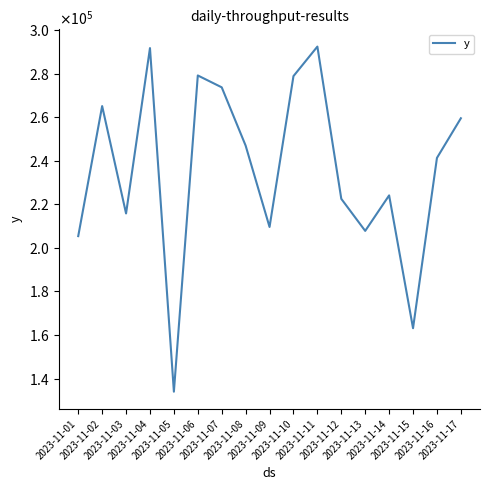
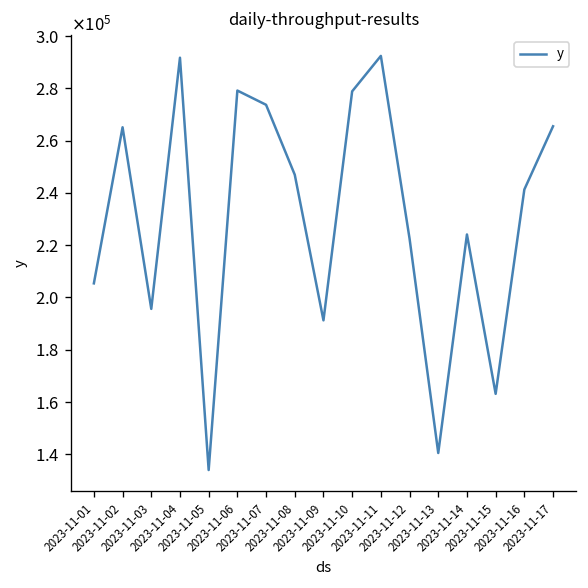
  {
    "2023-11-01": 205000,
    "2023-11-02": 265000,
-   "2023-11-03": 216000,
+   "2023-11-03": 196000,
    "2023-11-04": 292000,
    "2023-11-05": 134000,
    "2023-11-06": 279000,
    "2023-11-07": 274000,
    "2023-11-08": 247000,
-   "2023-11-09": 210000,
+   "2023-11-09": 191000,
    "2023-11-10": 279000,
    "2023-11-11": 292000,
    "2023-11-12": 223000,
-   "2023-11-13": 208000,
+   "2023-11-13": 141000,
    "2023-11-14": 224000,
    "2023-11-15": 163000,
    "2023-11-16": 241000,
-   "2023-11-17": 260000
+   "2023-11-17": 265000
  }
